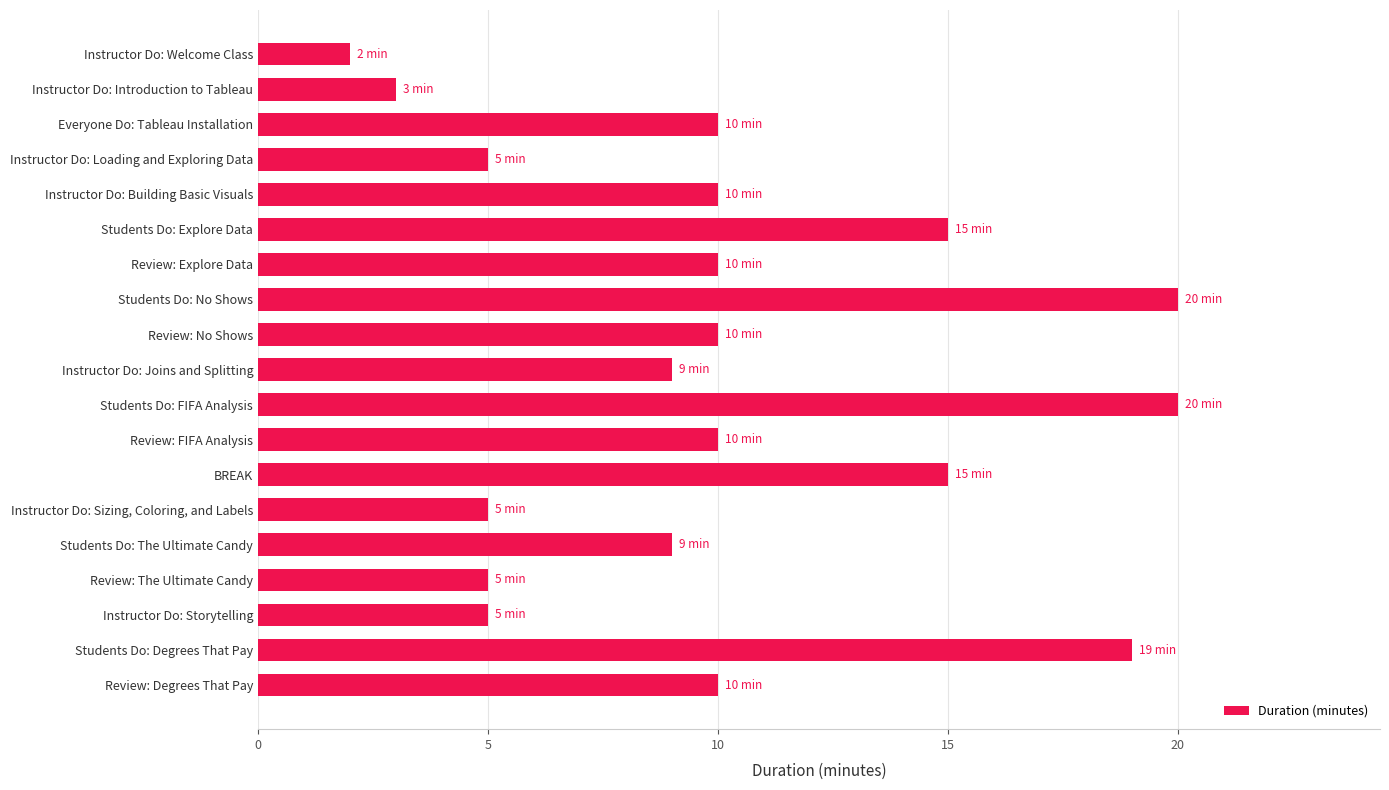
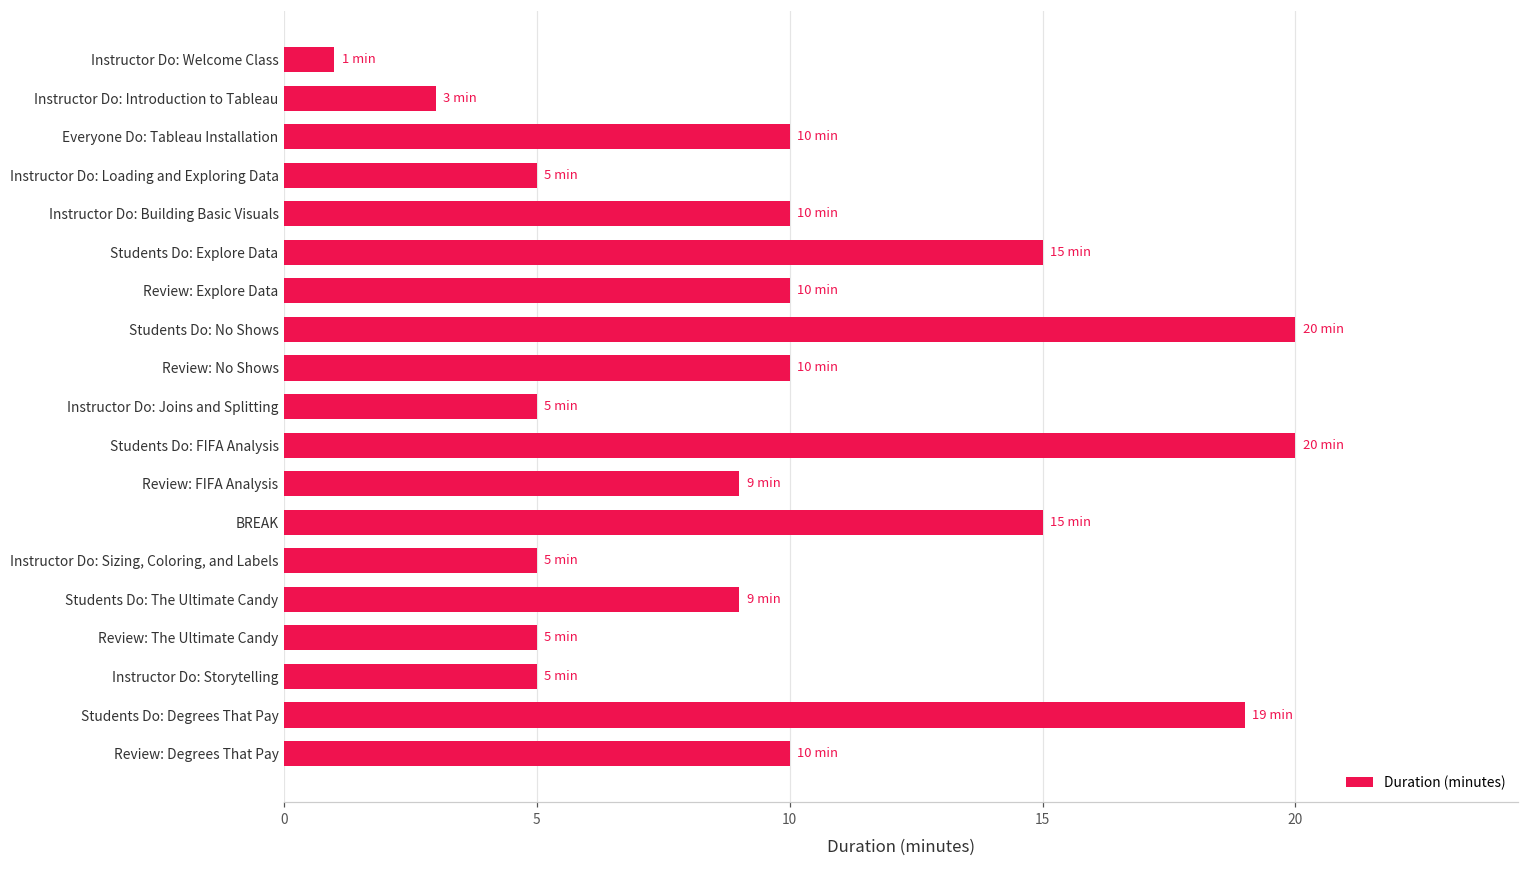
  {
-   "Instructor Do: Welcome Class": 2,
+   "Instructor Do: Welcome Class": 1,
    "Instructor Do: Introduction to Tableau": 3,
    "Everyone Do: Tableau Installation": 10,
    "Instructor Do: Loading and Exploring Data": 5,
    "Instructor Do: Building Basic Visuals": 10,
    "Students Do: Explore Data": 15,
    "Review: Explore Data": 10,
    "Students Do: No Shows": 20,
    "Review: No Shows": 10,
-   "Instructor Do: Joins and Splitting": 9,
+   "Instructor Do: Joins and Splitting": 5,
    "Students Do: FIFA Analysis": 20,
-   "Review: FIFA Analysis": 10,
+   "Review: FIFA Analysis": 9,
    "BREAK": 15,
    "Instructor Do: Sizing, Coloring, and Labels": 5,
    "Students Do: The Ultimate Candy": 9,
    "Review: The Ultimate Candy": 5,
    "Instructor Do: Storytelling": 5,
    "Students Do: Degrees That Pay": 19,
    "Review: Degrees That Pay": 10
  }
